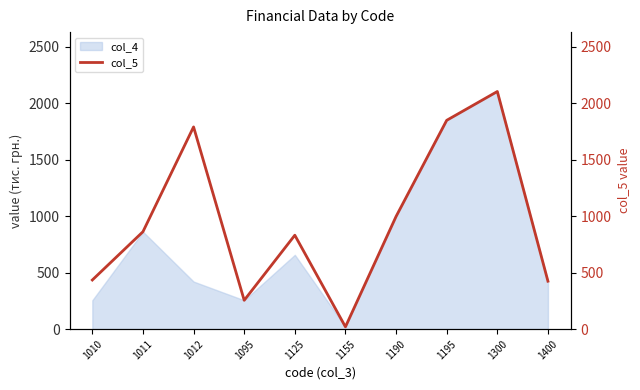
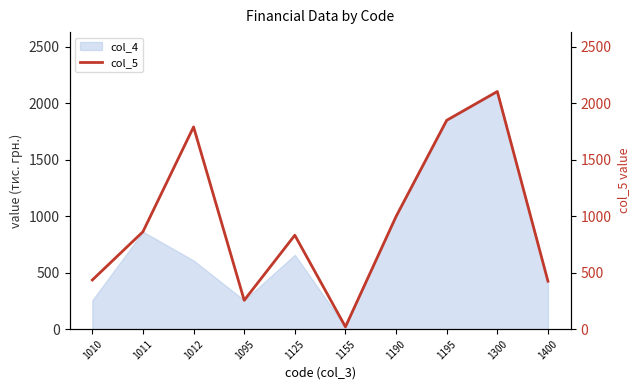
  {
    "col_4": {
      "1010": 260,
      "1011": 860,
-     "1012": 420,
+     "1012": 610,
      "1095": 260,
      "1125": 660,
      "1190": 1000,
      "1195": 1850,
      "1300": 2100,
      "1400": 420
    },
    "col_5": {
      "1010": 430,
      "1011": 860,
      "1012": 1790,
      "1095": 260,
      "1125": 830,
      "1155": 20,
      "1190": 1000,
      "1195": 1850,
      "1300": 2100,
      "1400": 420
    }
  }
